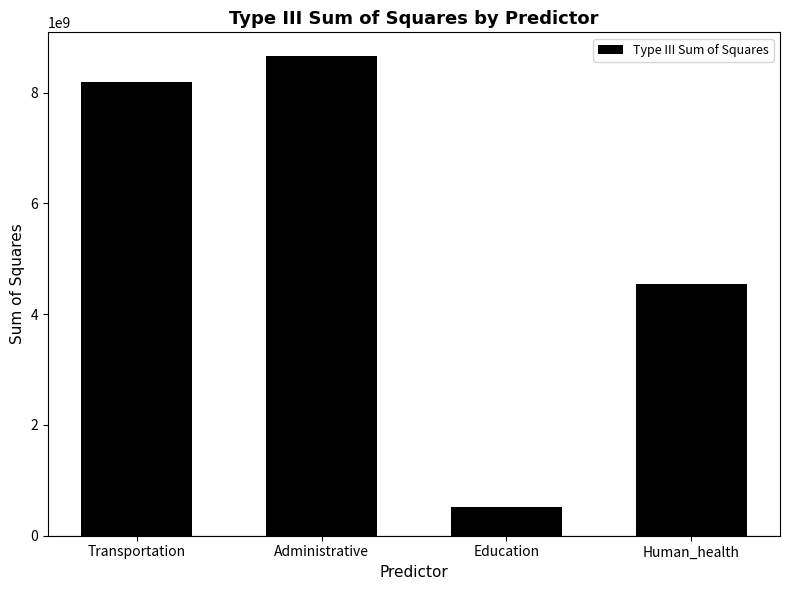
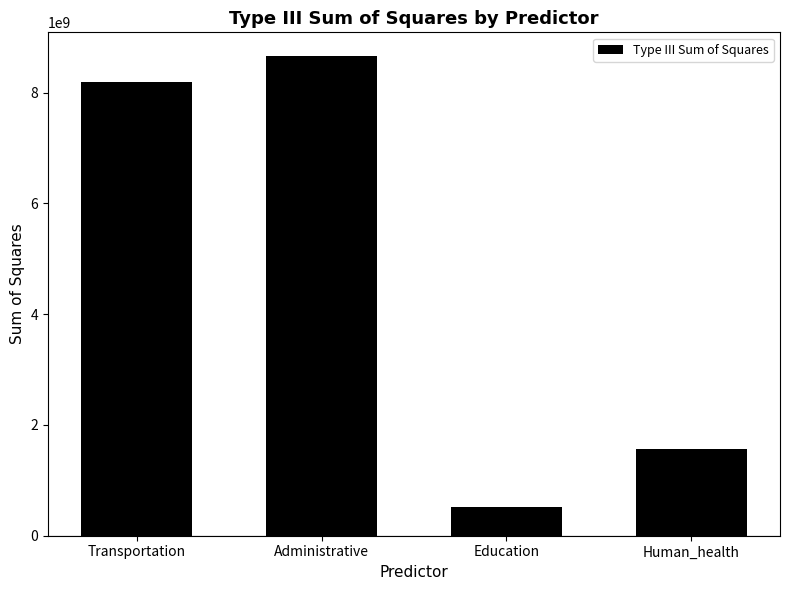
  {
    "Transportation": 8200000000,
    "Administrative": 8700000000,
    "Education": 500000000,
-   "Human_health": 4500000000
+   "Human_health": 1600000000
  }
